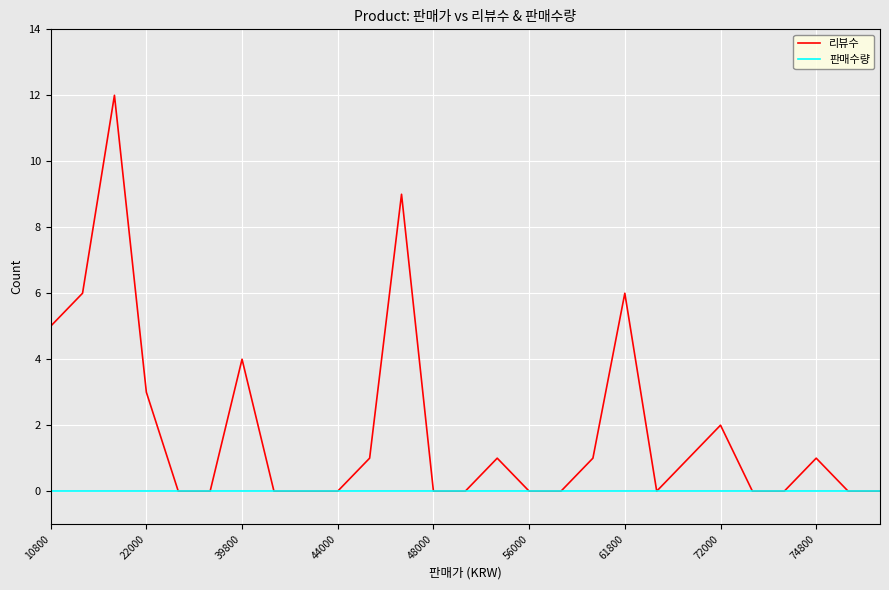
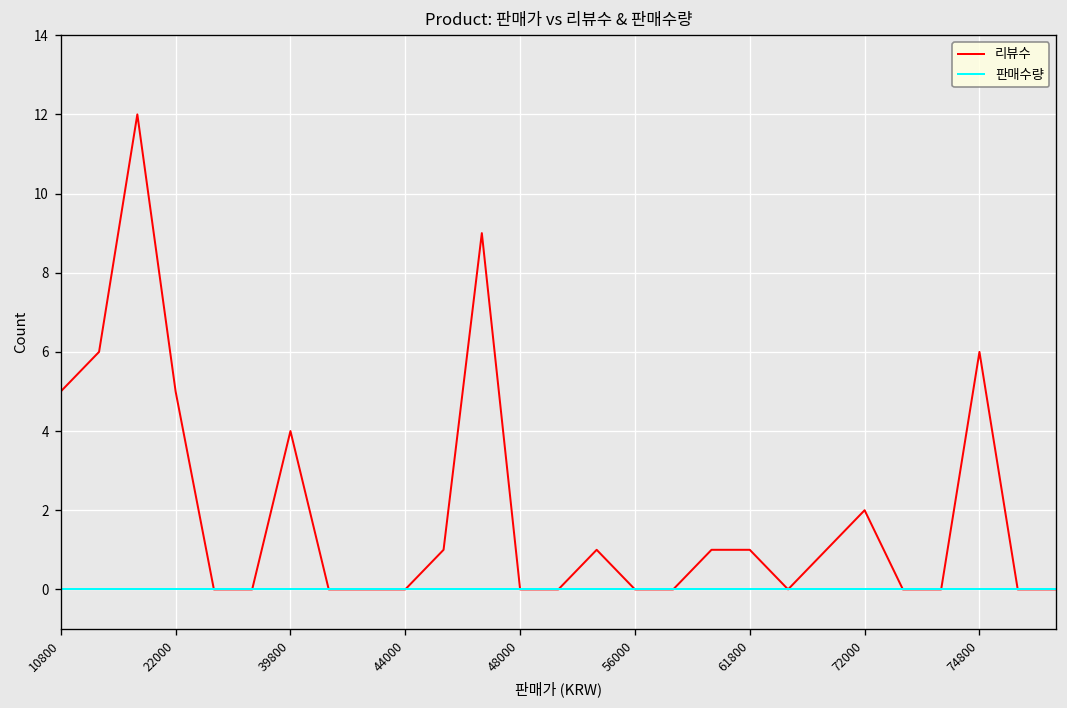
  {
    "리뷰수": {
      "10800": 5,
-     "22000": 3,
+     "22000": 5,
      "39800": 4,
-     "61800": 6,
+     "61800": 1,
      "72000": 2,
-     "74800": 1
+     "74800": 6
    },
    "판매수량": {
      "10800": 0,
      "22000": 0,
      "39800": 0,
      "61800": 0,
      "72000": 0,
      "74800": 0
    }
  }
